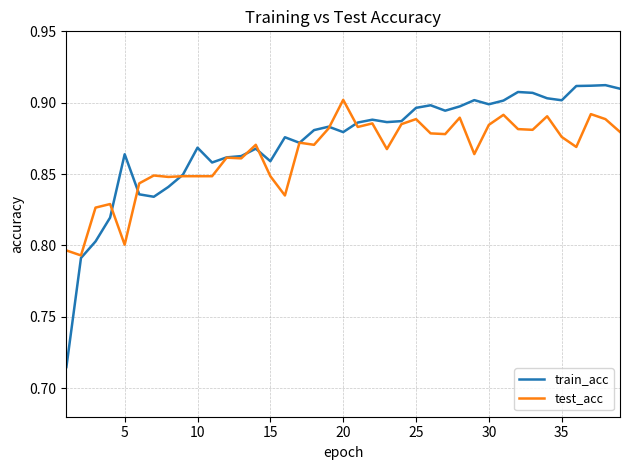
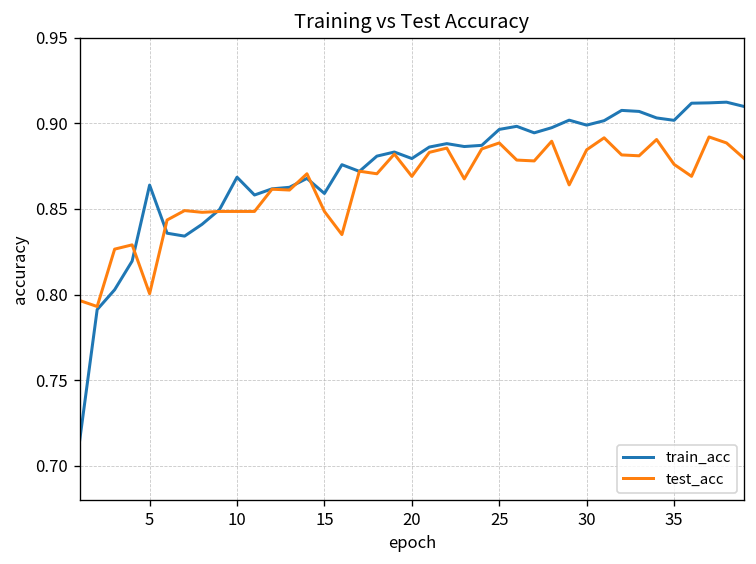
  {
    "train_acc": {
      "5": 0.864,
      "10": 0.869,
      "15": 0.859,
      "20": 0.879,
      "25": 0.896,
      "30": 0.899,
      "35": 0.902
    },
    "test_acc": {
      "5": 0.801,
      "10": 0.849,
      "15": 0.849,
-     "20": 0.902,
+     "20": 0.869,
      "25": 0.889,
      "30": 0.885,
      "35": 0.876
    }
  }
